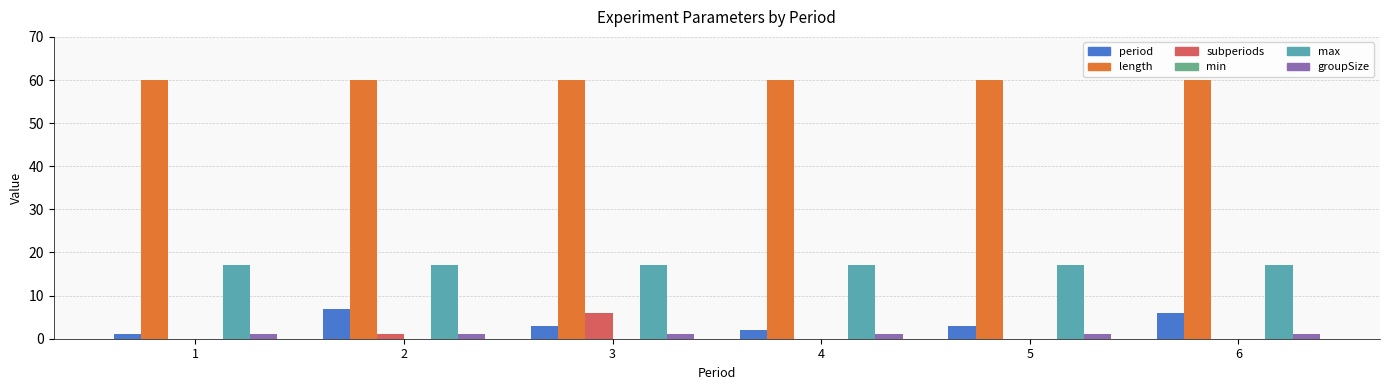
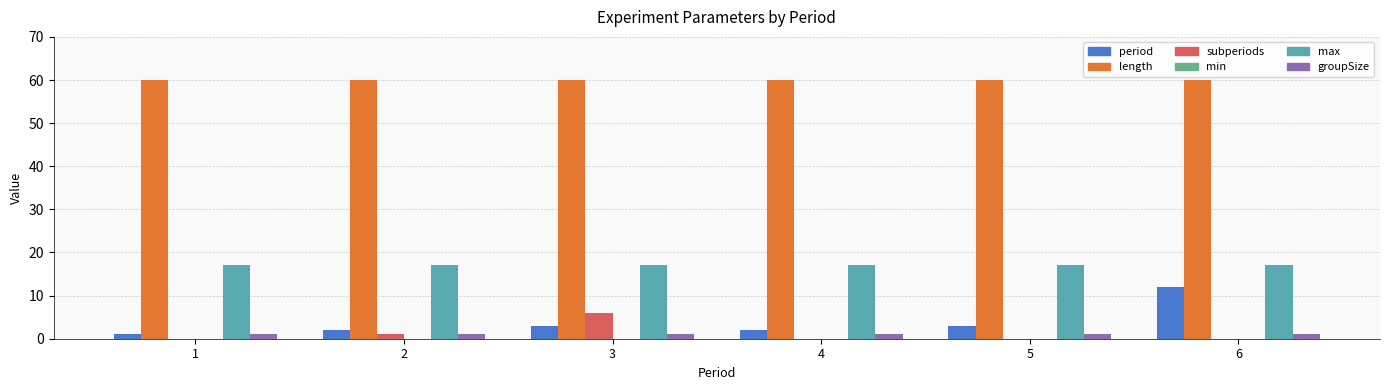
  {
    "period": {
      "1": 1,
-     "2": 7,
+     "2": 2,
      "3": 3,
      "4": 2,
      "5": 3,
-     "6": 6
+     "6": 12
    },
    "groupSize": {
      "1": 1,
      "2": 1,
      "3": 1,
      "4": 1,
      "5": 1,
      "6": 1
    }
  }
